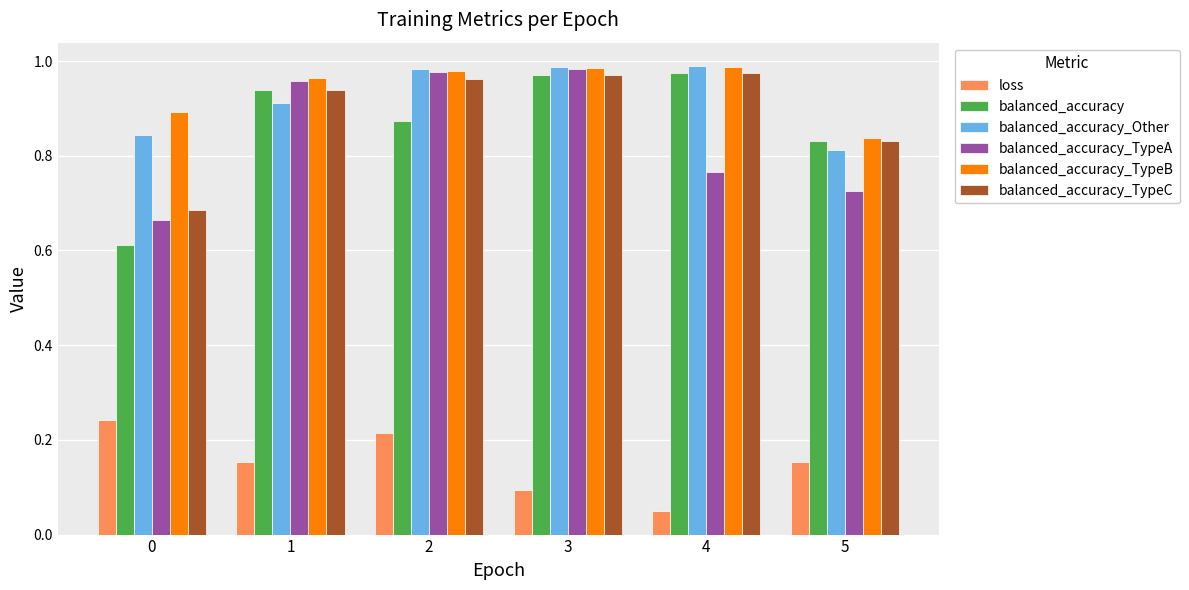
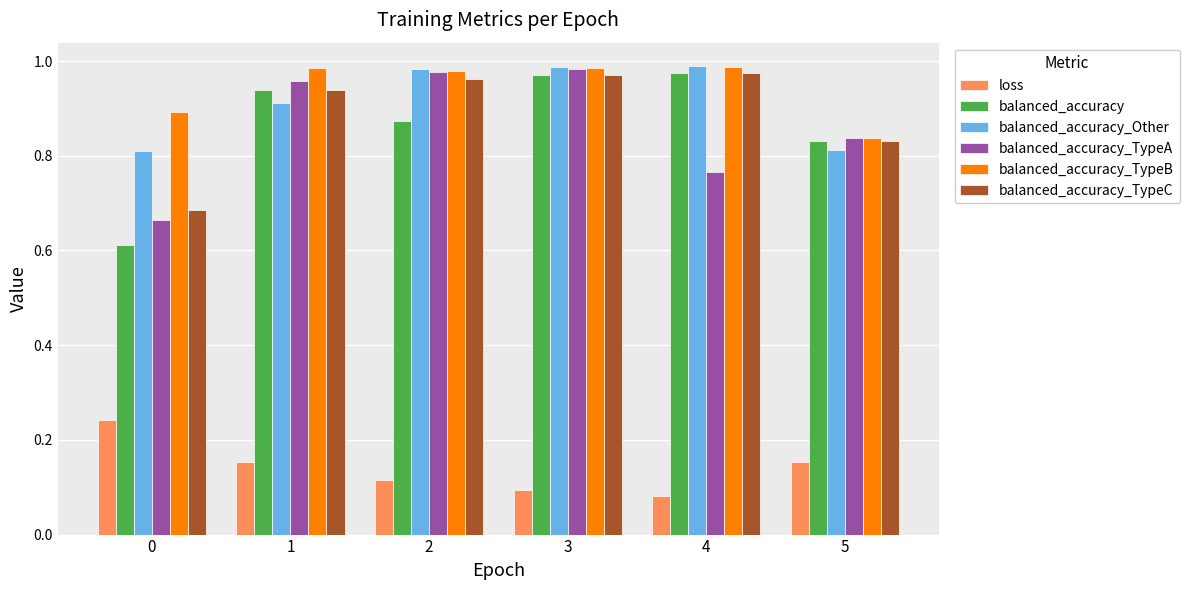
  {
    "loss": {
      "0": 0.24,
      "1": 0.15,
-     "2": 0.22,
+     "2": 0.12,
      "3": 0.09,
-     "4": 0.05,
+     "4": 0.08,
      "5": 0.15
    },
    "balanced_accuracy": {
      "0": 0.61,
      "1": 0.94,
      "2": 0.87,
      "3": 0.97,
      "4": 0.97,
      "5": 0.83
    },
    "balanced_accuracy_Other": {
-     "0": 0.84,
+     "0": 0.81,
      "1": 0.91,
      "2": 0.98,
      "3": 0.99,
      "4": 0.99,
      "5": 0.81
    },
    "balanced_accuracy_TypeA": {
      "0": 0.66,
      "1": 0.96,
      "2": 0.98,
      "3": 0.98,
      "4": 0.77,
-     "5": 0.73
+     "5": 0.84
    },
    "balanced_accuracy_TypeB": {
      "0": 0.89,
-     "1": 0.96,
+     "1": 0.99,
      "2": 0.98,
      "3": 0.98,
      "4": 0.99,
      "5": 0.84
    },
    "balanced_accuracy_TypeC": {
      "0": 0.69,
      "1": 0.94,
      "2": 0.96,
      "3": 0.97,
      "4": 0.97,
      "5": 0.83
    }
  }
